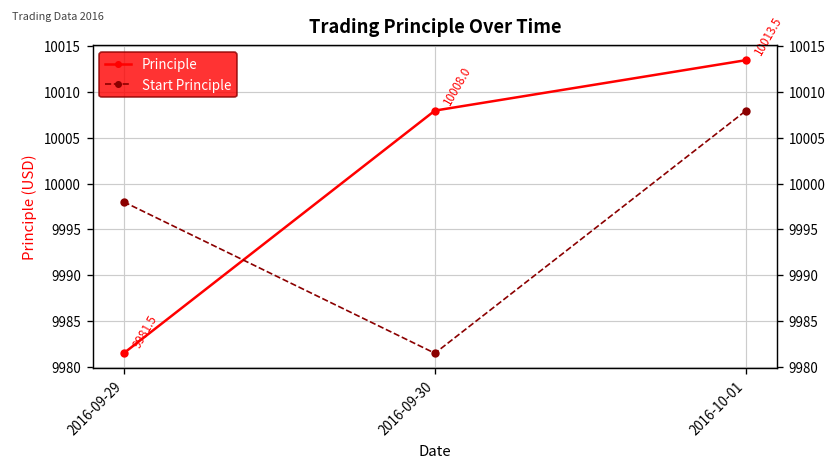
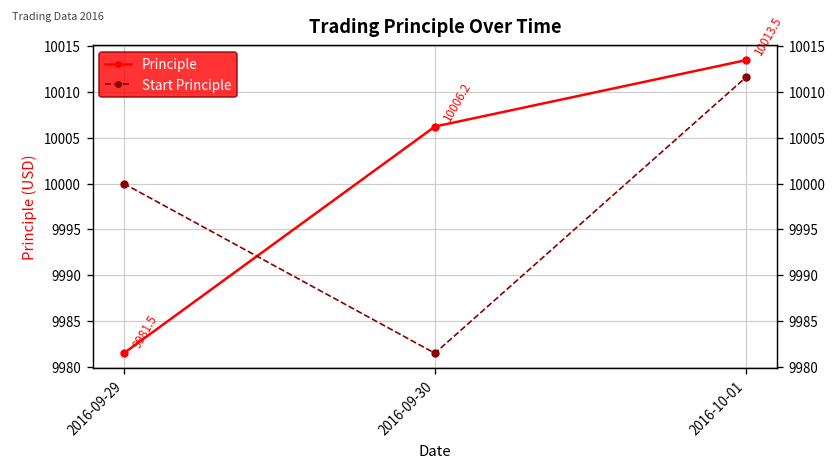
  {
    "Principle": {
      "2016-09-29": 9981.5,
-     "2016-09-30": 10008.0,
+     "2016-09-30": 10006.2,
      "2016-10-01": 10013.5
    },
    "Start Principle": {
-     "2016-09-29": 9998,
+     "2016-09-29": 10000,
      "2016-09-30": 9982,
-     "2016-10-01": 10008
+     "2016-10-01": 10012
    }
  }
